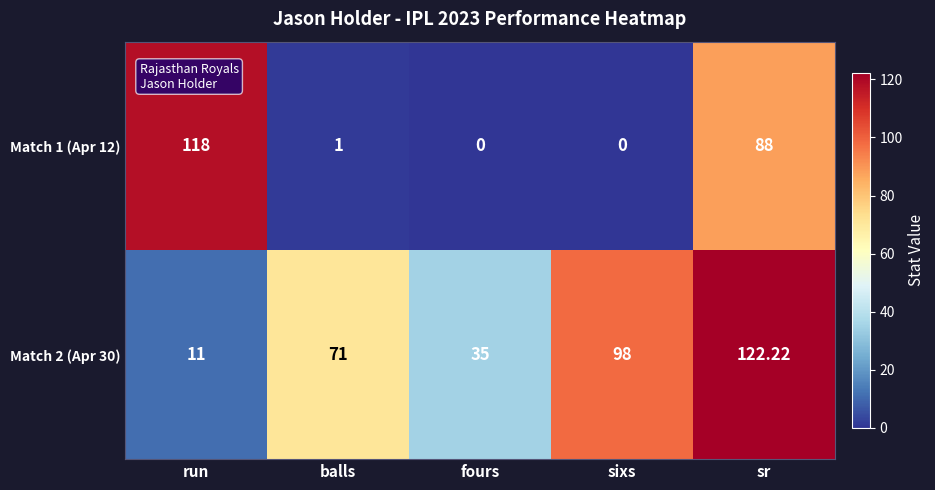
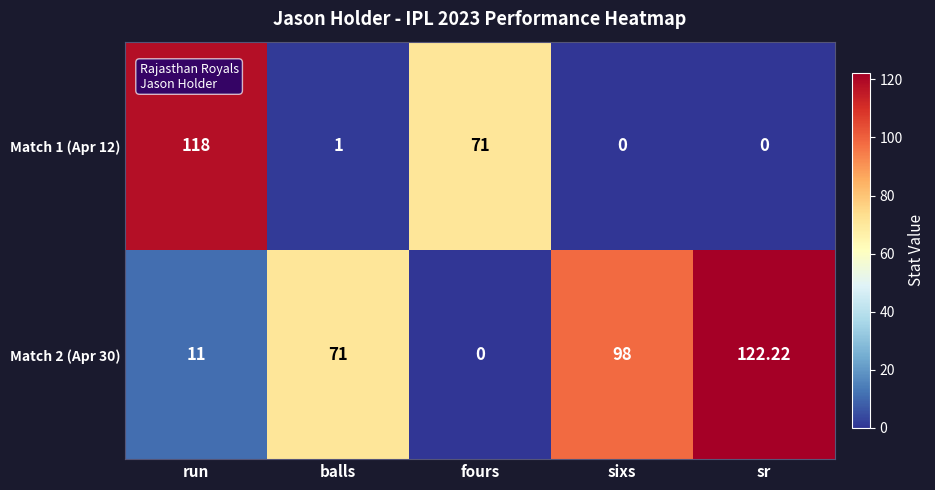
  {
    "Match 1 (Apr 12)": {
      "run": 118,
      "balls": 1,
-     "fours": 0,
+     "fours": 71,
      "sixs": 0,
-     "sr": 88
+     "sr": 0
    },
    "Match 2 (Apr 30)": {
      "run": 11,
      "balls": 71,
-     "fours": 35,
+     "fours": 0,
      "sixs": 98,
      "sr": 122.22
    }
  }
